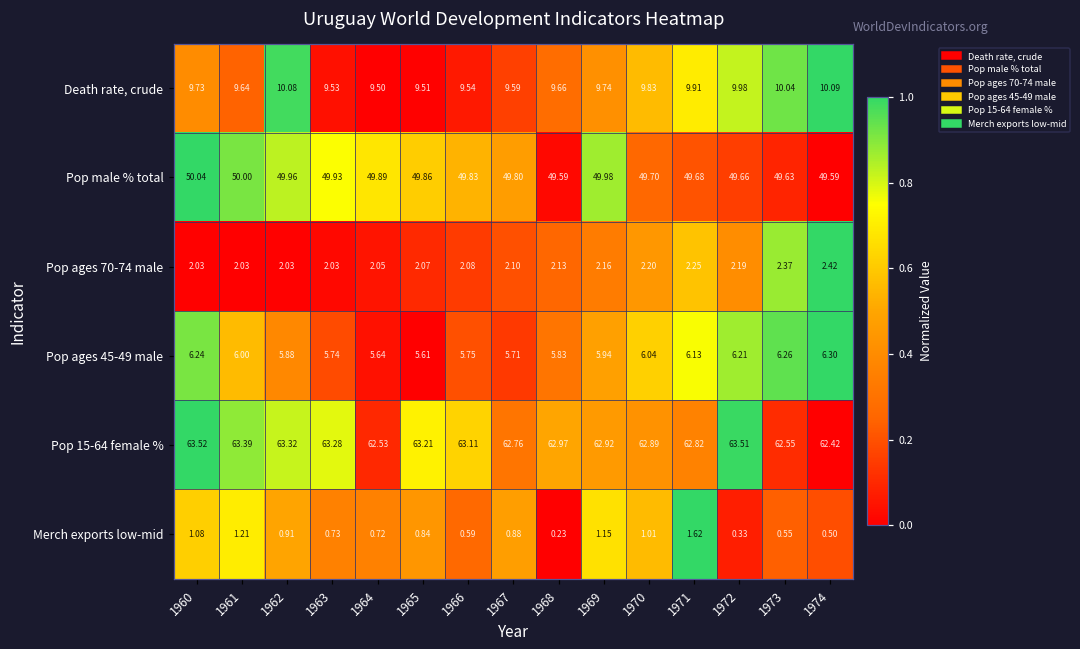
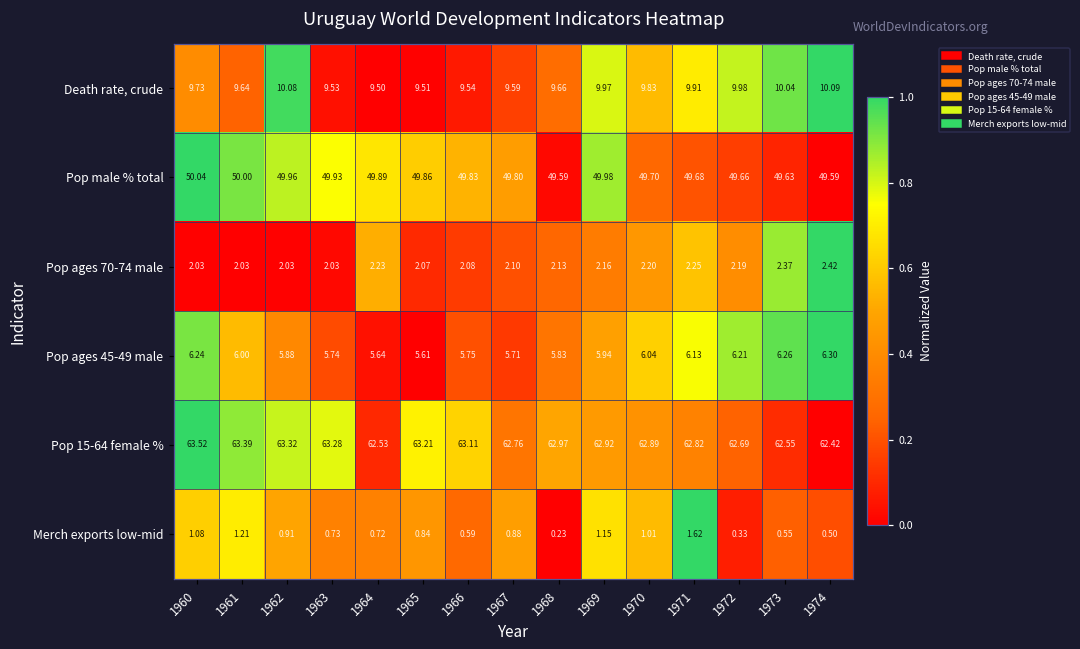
  {
    "Death rate, crude": {
      "1960": 9.73,
      "1961": 9.64,
      "1962": 10.08,
      "1963": 9.53,
      "1964": 9.50,
      "1965": 9.51,
      "1966": 9.54,
      "1967": 9.59,
      "1968": 9.66,
-     "1969": 9.74,
+     "1969": 9.97,
      "1970": 9.83,
      "1971": 9.91,
      "1972": 9.98,
      "1973": 10.04,
      "1974": 10.09
    },
    "Pop male % total": {
      "1960": 50.04,
      "1961": 50.00,
      "1962": 49.96,
      "1963": 49.93,
      "1964": 49.89,
      "1965": 49.86,
      "1966": 49.83,
      "1967": 49.80,
      "1968": 49.59,
      "1969": 49.98,
      "1970": 49.70,
      "1971": 49.68,
      "1972": 49.66,
      "1973": 49.63,
      "1974": 49.59
    },
    "Pop ages 70-74 male": {
      "1960": 2.03,
      "1961": 2.03,
      "1962": 2.03,
      "1963": 2.03,
-     "1964": 2.05,
+     "1964": 2.23,
      "1965": 2.07,
      "1966": 2.08,
      "1967": 2.10,
      "1968": 2.13,
      "1969": 2.16,
      "1970": 2.20,
      "1971": 2.25,
      "1972": 2.19,
      "1973": 2.37,
      "1974": 2.42
    },
    "Pop ages 45-49 male": {
      "1960": 6.24,
      "1961": 6.00,
      "1962": 5.88,
      "1963": 5.74,
      "1964": 5.64,
      "1965": 5.61,
      "1966": 5.75,
      "1967": 5.71,
      "1968": 5.83,
      "1969": 5.94,
      "1970": 6.04,
      "1971": 6.13,
      "1972": 6.21,
      "1973": 6.26,
      "1974": 6.30
    },
    "Pop 15-64 female %": {
      "1960": 63.52,
      "1961": 63.39,
      "1962": 63.32,
      "1963": 63.28,
      "1964": 62.53,
      "1965": 63.21,
      "1966": 63.11,
      "1967": 62.76,
      "1968": 62.97,
      "1969": 62.92,
      "1970": 62.89,
      "1971": 62.82,
-     "1972": 63.51,
+     "1972": 62.69,
      "1973": 62.55,
      "1974": 62.42
    },
    "Merch exports low-mid": {
      "1960": 1.08,
      "1961": 1.21,
      "1962": 0.91,
      "1963": 0.73,
      "1964": 0.72,
      "1965": 0.84,
      "1966": 0.59,
      "1967": 0.88,
      "1968": 0.23,
      "1969": 1.15,
      "1970": 1.01,
      "1971": 1.62,
      "1972": 0.33,
      "1973": 0.55,
      "1974": 0.50
    }
  }
